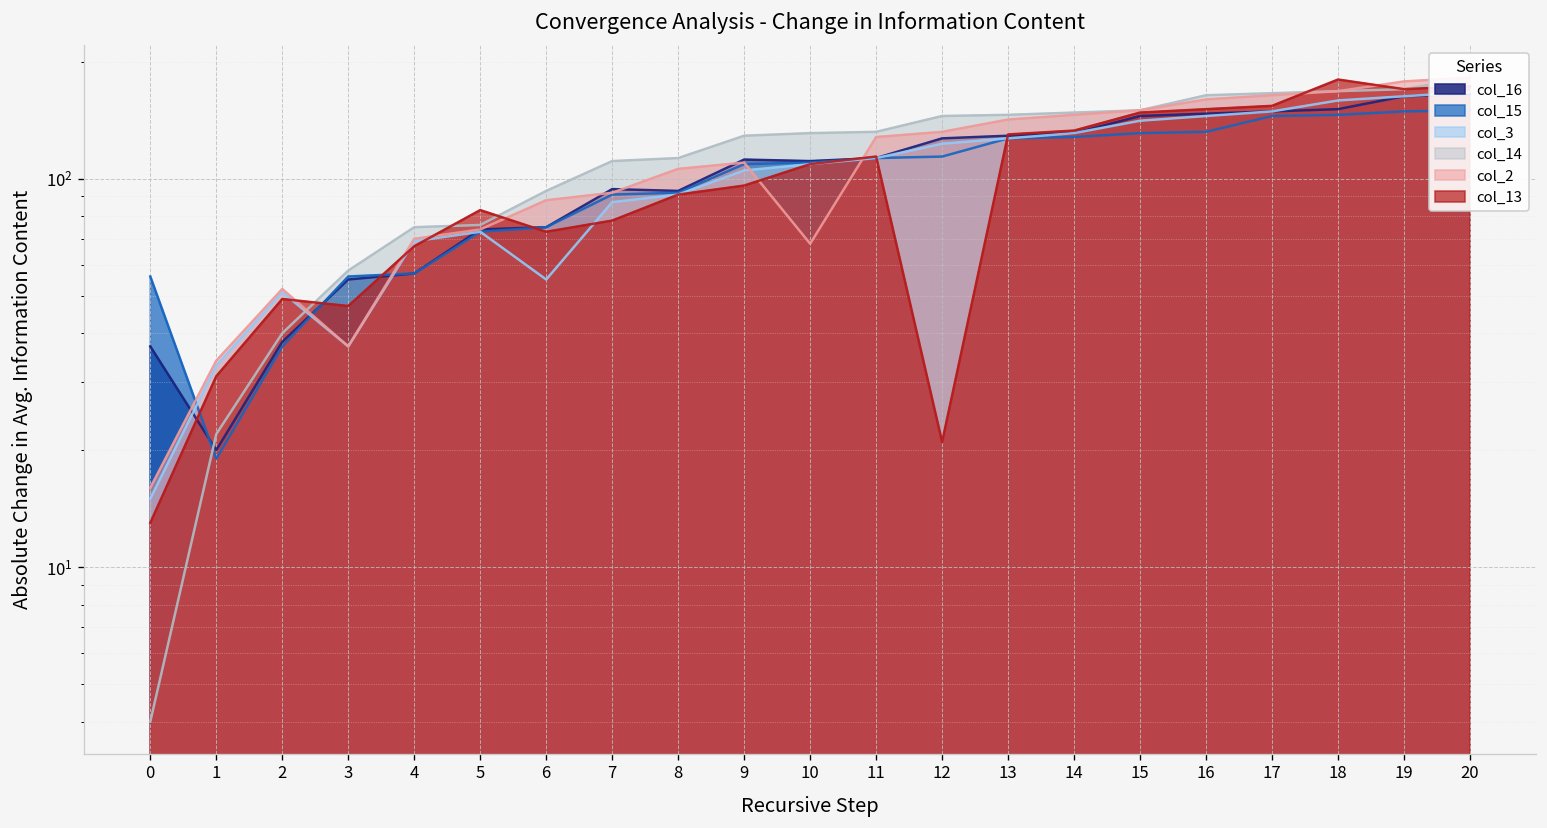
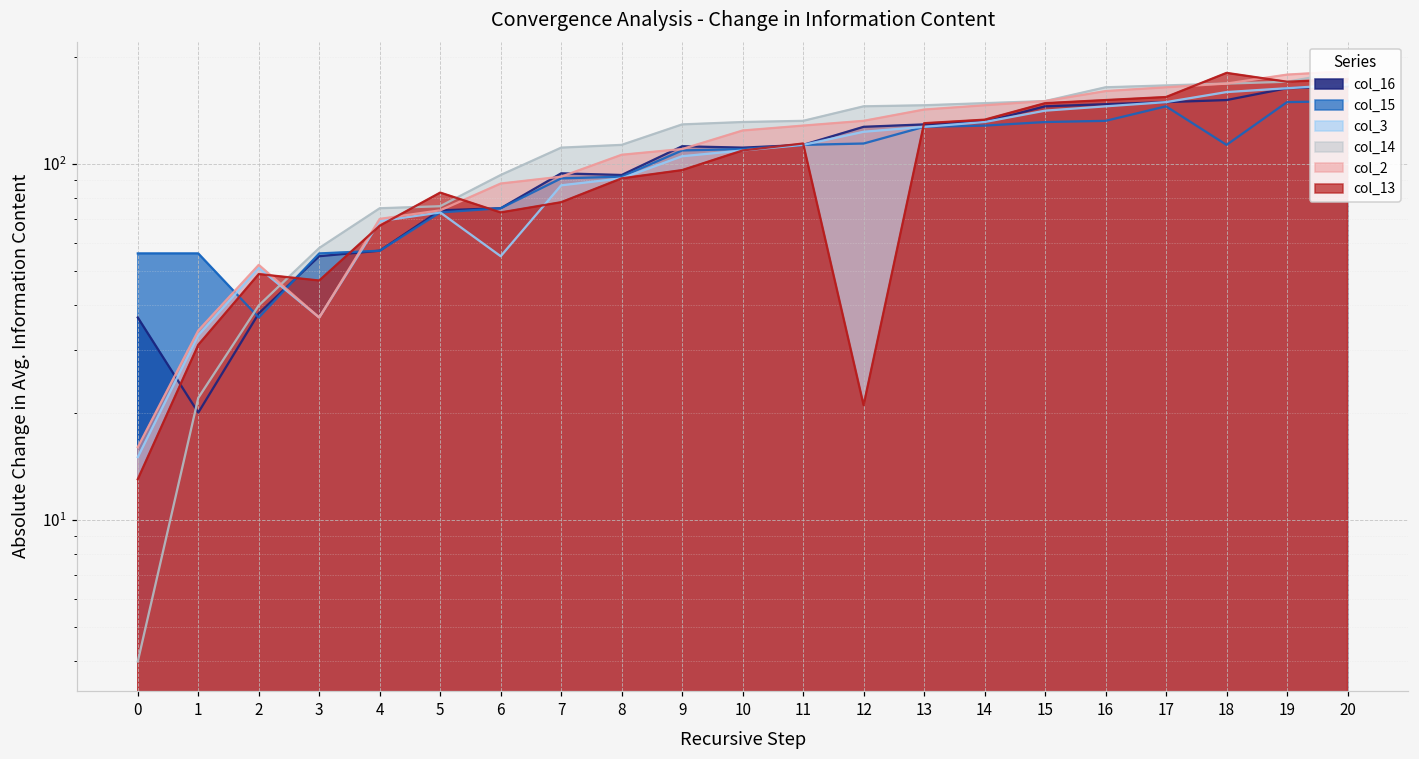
  {
    "col_16": {
      "0": 37,
      "1": 20,
      "2": 38,
      "7": 94,
      "12": 127,
      "15": 150,
      "18": 150
    },
    "col_15": {
      "0": 56,
-     "1": 19,
+     "1": 56,
      "2": 37,
      "12": 114,
      "14": 128,
      "15": 131,
      "16": 132,
      "17": 150,
-     "18": 150,
+     "18": 113,
      "19": 150
    },
    "col_2": {
      "0": 16,
      "1": 34,
      "2": 52,
      "6": 88,
      "8": 106,
-     "10": 68,
+     "10": 124,
      "11": 128,
      "12": 132,
      "13": 140,
      "16": 160,
      "19": 180
    },
    "col_13": {
      "0": 13,
      "1": 31,
      "2": 49,
      "3": 47,
      "4": 67,
      "5": 83,
      "6": 73,
      "7": 78,
      "9": 96,
      "12": 21,
      "16": 150,
      "17": 150,
      "18": 180
    }
  }
